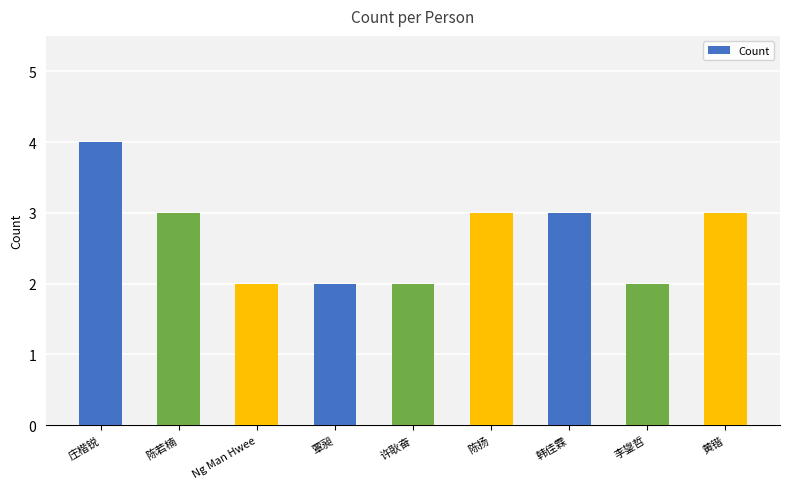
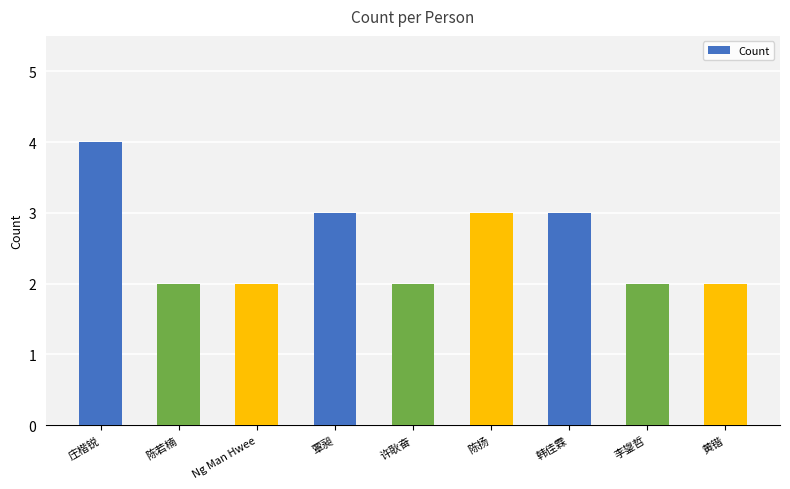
  {
    "庄楷锐": 4,
-   "陈若楠": 3,
+   "陈若楠": 2,
    "Ng Man Hwee": 2,
-   "覃昶": 2,
+   "覃昶": 3,
    "许耿奋": 2,
    "陈扬": 3,
    "韩佳霖": 3,
    "李鋆哲": 2,
-   "黄锴": 3
+   "黄锴": 2
  }
